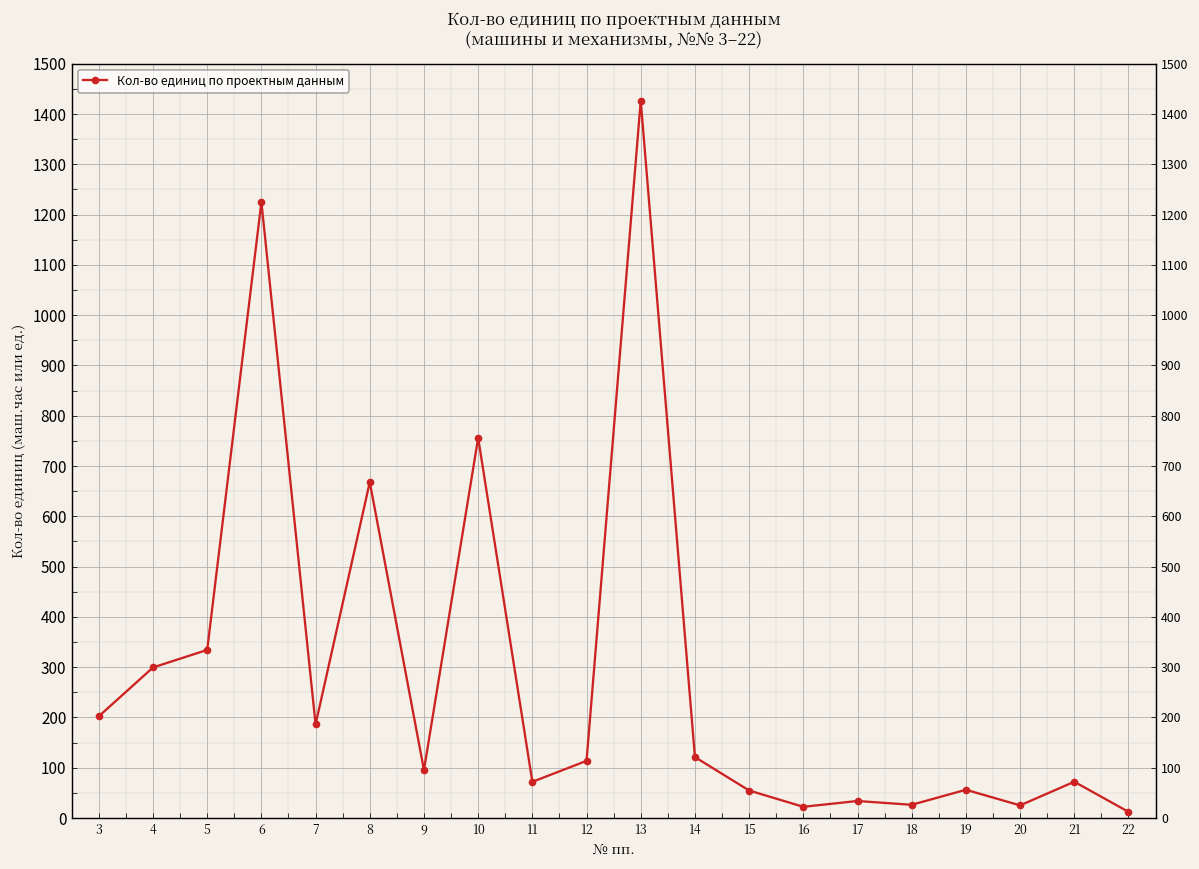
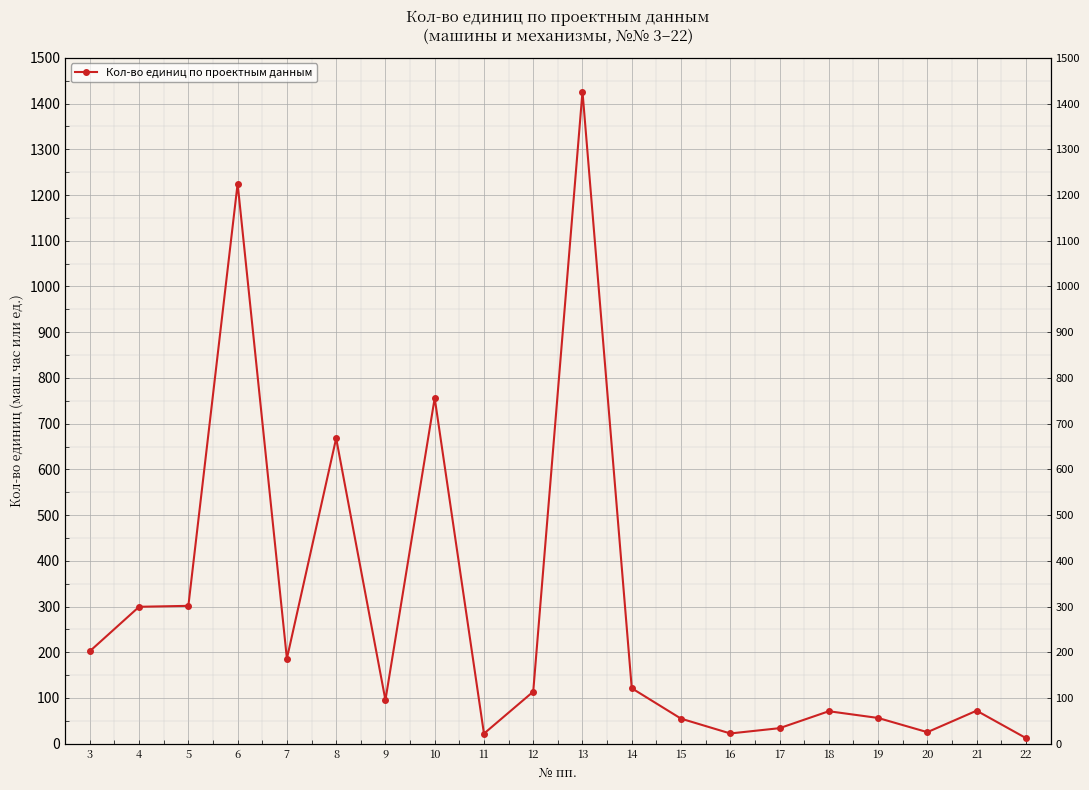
  {
    "3": 200,
    "4": 300,
-   "5": 330,
+   "5": 300,
    "6": 1220,
    "7": 190,
    "8": 670,
    "9": 100,
    "10": 760,
-   "11": 70,
+   "11": 20,
    "12": 110,
    "13": 1430,
    "14": 120,
    "15": 50,
    "16": 20,
    "17": 30,
-   "18": 30,
+   "18": 70,
    "19": 60,
    "20": 30,
    "21": 70,
    "22": 10
  }
